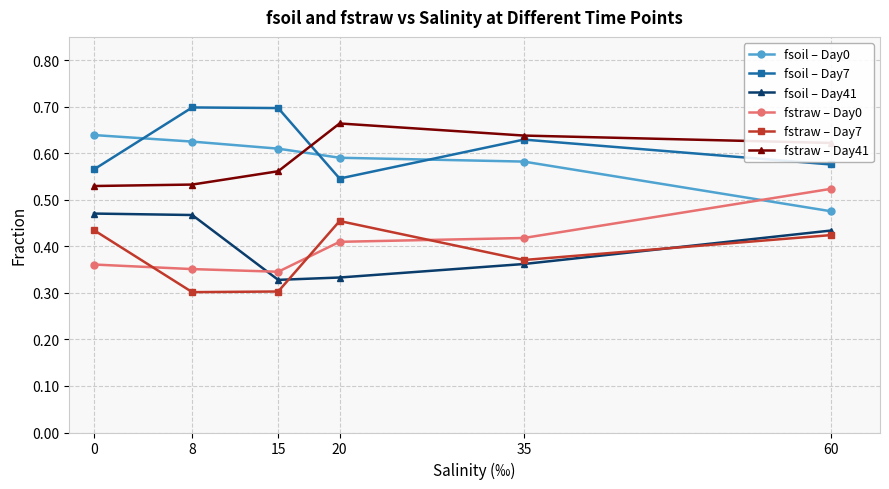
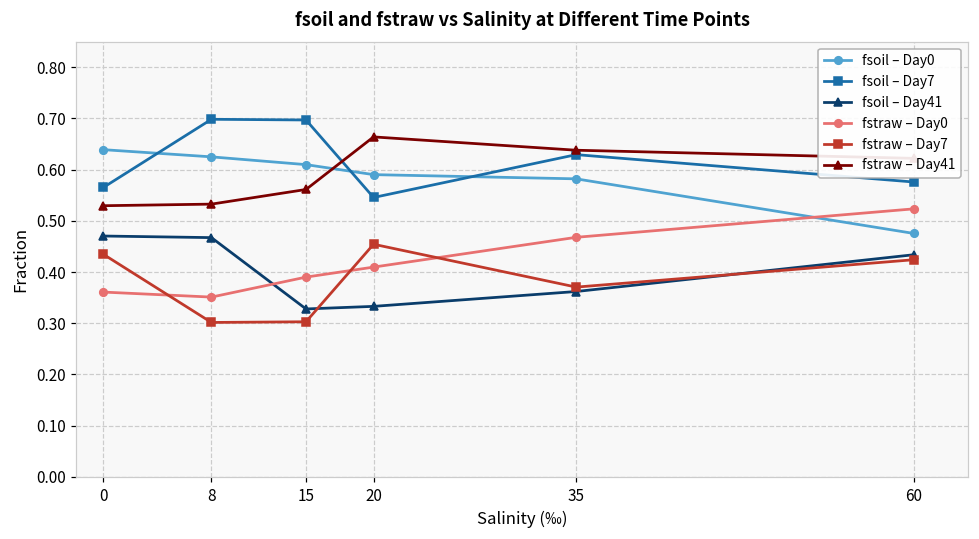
  {
    "fsoil – Day0": {
      "0": 0.64,
      "8": 0.63,
      "15": 0.61,
      "20": 0.59,
      "35": 0.58,
      "60": 0.48
    },
    "fsoil – Day7": {
      "0": 0.57,
      "8": 0.70,
      "15": 0.70,
      "20": 0.55,
      "35": 0.63,
      "60": 0.58
    },
    "fsoil – Day41": {
      "0": 0.47,
      "8": 0.47,
      "15": 0.33,
      "20": 0.33,
      "35": 0.36,
      "60": 0.43
    },
    "fstraw – Day0": {
      "0": 0.36,
      "8": 0.35,
-     "15": 0.35,
+     "15": 0.39,
      "20": 0.41,
-     "35": 0.42,
+     "35": 0.47,
      "60": 0.52
    },
    "fstraw – Day7": {
      "0": 0.43,
      "8": 0.30,
      "15": 0.30,
      "20": 0.45,
      "35": 0.37,
      "60": 0.42
    },
    "fstraw – Day41": {
      "0": 0.53,
      "8": 0.53,
      "15": 0.56,
      "20": 0.66,
      "35": 0.64
    }
  }
